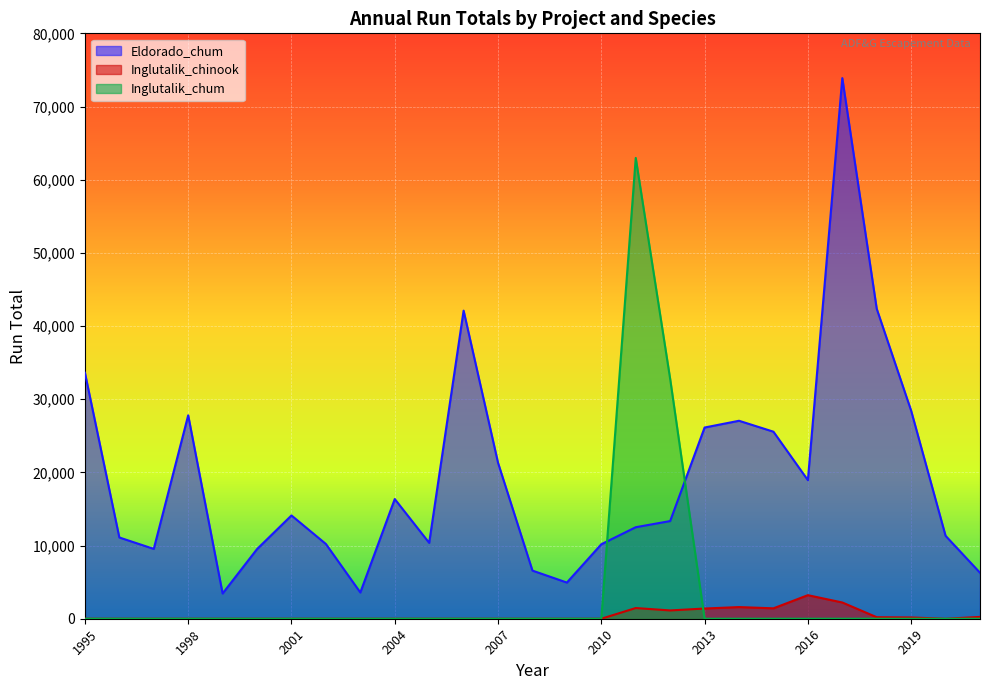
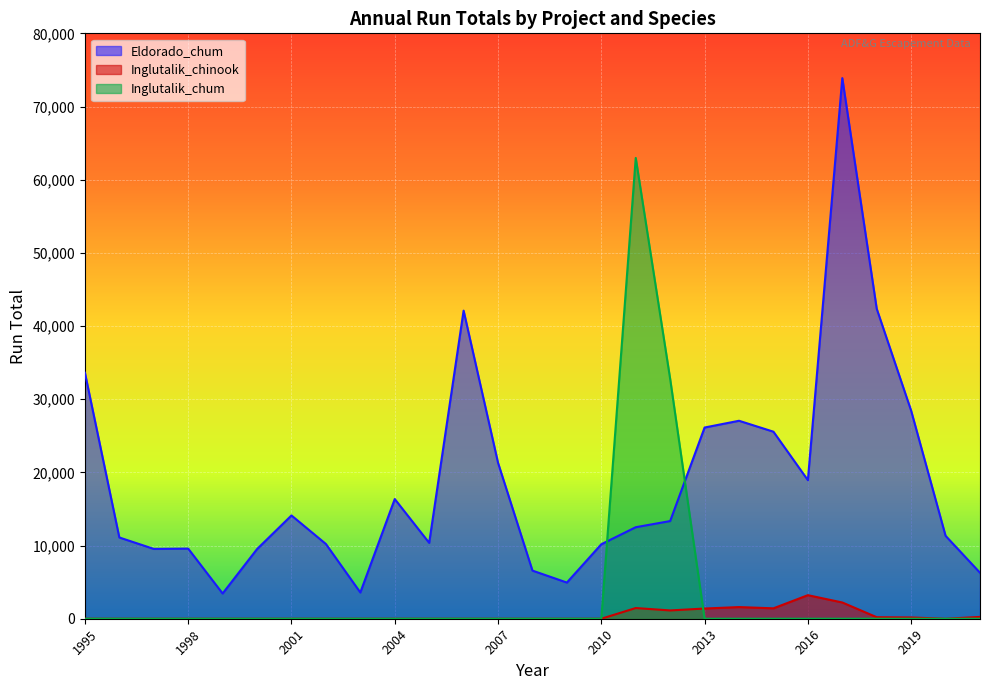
  {
    "Eldorado_chum": {
      "1995": "34,000",
-     "1998": "28,000",
+     "1998": "10,000",
      "2001": "14,000",
      "2004": "16,000",
      "2007": "21,000",
      "2010": "10,000",
      "2013": "26,000",
      "2016": "19,000",
      "2019": "28,000"
    },
    "Inglutalik_chinook": {
      "2013": "1,000",
      "2016": "3,000"
    },
    "Inglutalik_chum": {
      "2013": "0",
      "2016": "0"
    }
  }
